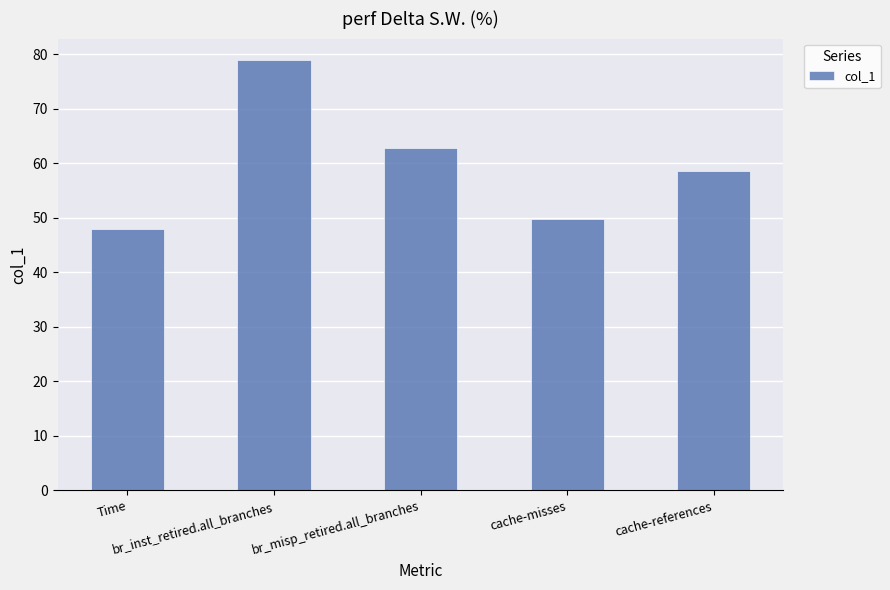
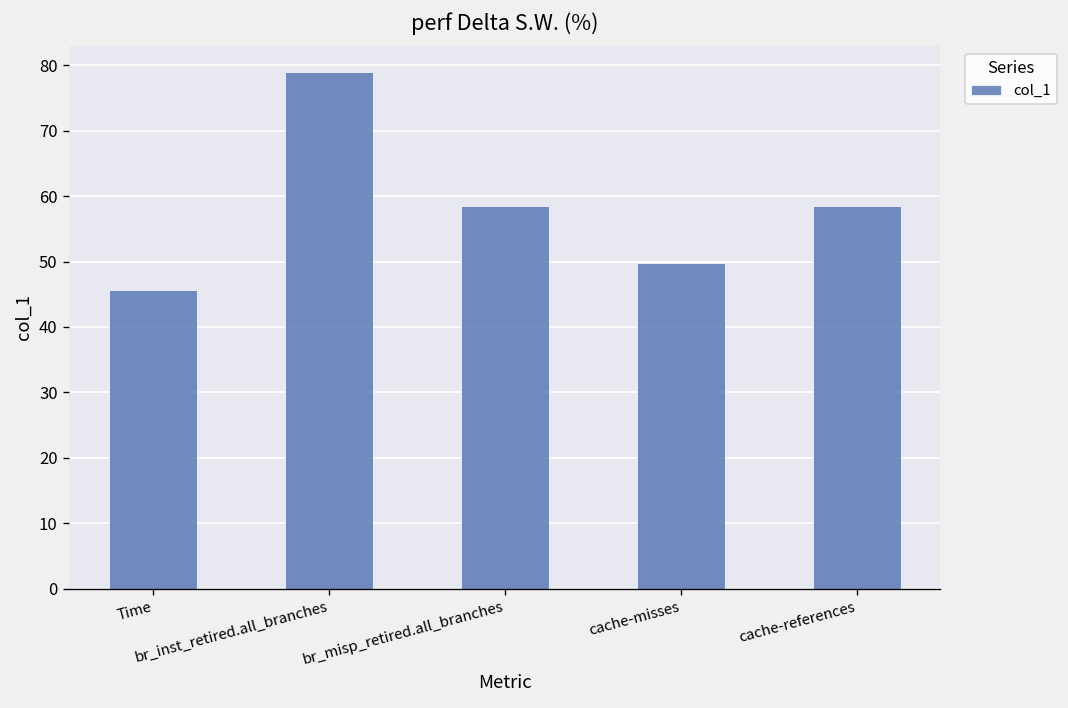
  {
-   "Time": 48,
+   "Time": 46,
    "br_inst_retired.all_branches": 79,
-   "br_misp_retired.all_branches": 63,
+   "br_misp_retired.all_branches": 59,
    "cache-misses": 50,
    "cache-references": 59
  }
